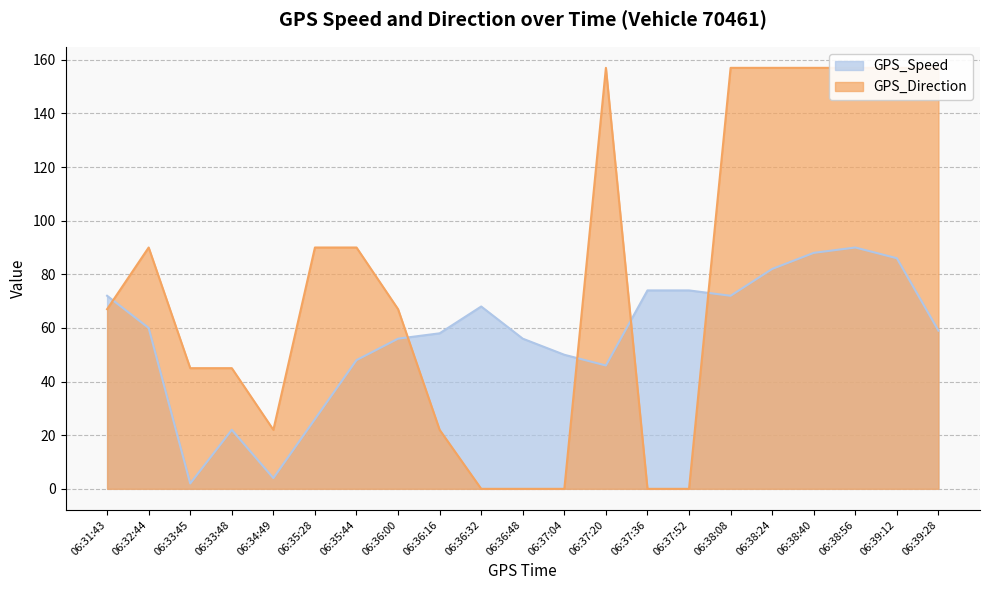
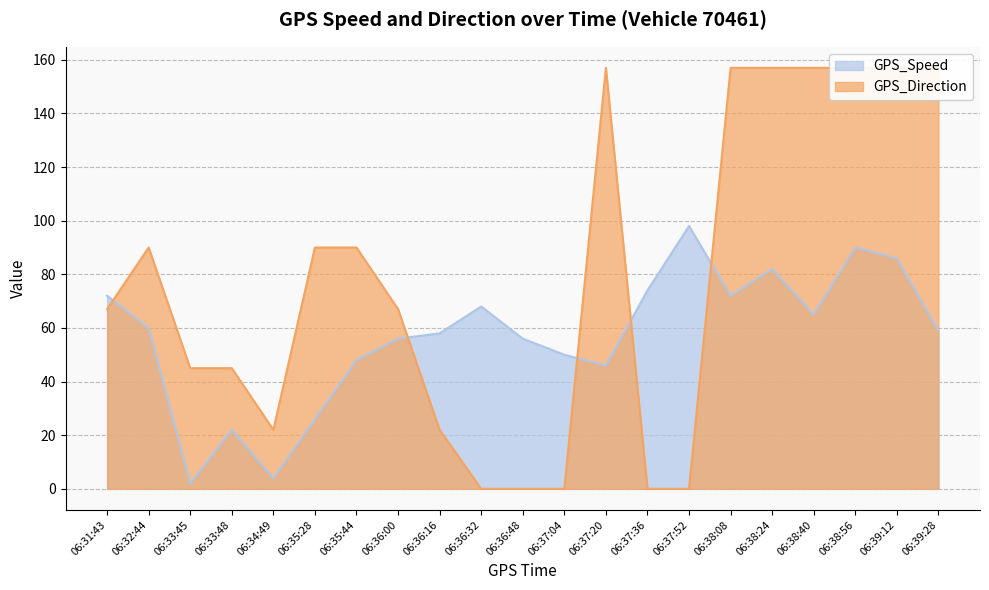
  {
    "GPS_Speed": {
      "06:31:43": 72,
      "06:32:44": 60,
      "06:33:45": 2,
      "06:33:48": 22,
      "06:34:49": 4,
      "06:35:28": 26,
      "06:35:44": 48,
      "06:36:00": 56,
      "06:36:16": 58,
      "06:36:32": 68,
      "06:36:48": 56,
      "06:37:04": 50,
      "06:37:20": 46,
      "06:37:36": 74,
-     "06:37:52": 74,
+     "06:37:52": 98,
      "06:38:08": 72,
      "06:38:24": 82,
-     "06:38:40": 88,
+     "06:38:40": 65,
      "06:38:56": 90,
      "06:39:12": 86,
      "06:39:28": 59
    },
    "GPS_Direction": {
      "06:31:43": 67,
      "06:32:44": 90,
      "06:33:45": 45,
      "06:33:48": 45,
      "06:34:49": 22,
      "06:35:28": 90,
      "06:35:44": 90,
      "06:36:00": 67,
      "06:36:16": 22,
      "06:36:32": 0,
      "06:36:48": 0,
      "06:37:04": 0,
      "06:37:20": 157,
      "06:37:36": 0,
      "06:37:52": 0,
      "06:38:08": 157,
      "06:38:24": 157,
      "06:38:40": 157
    }
  }
